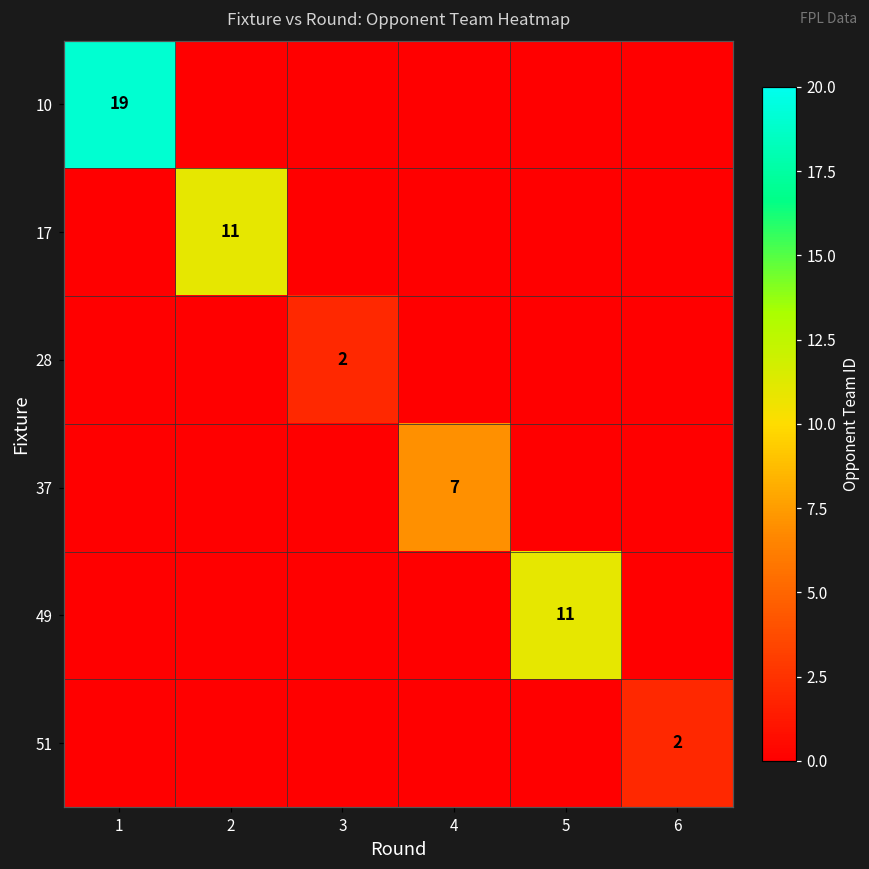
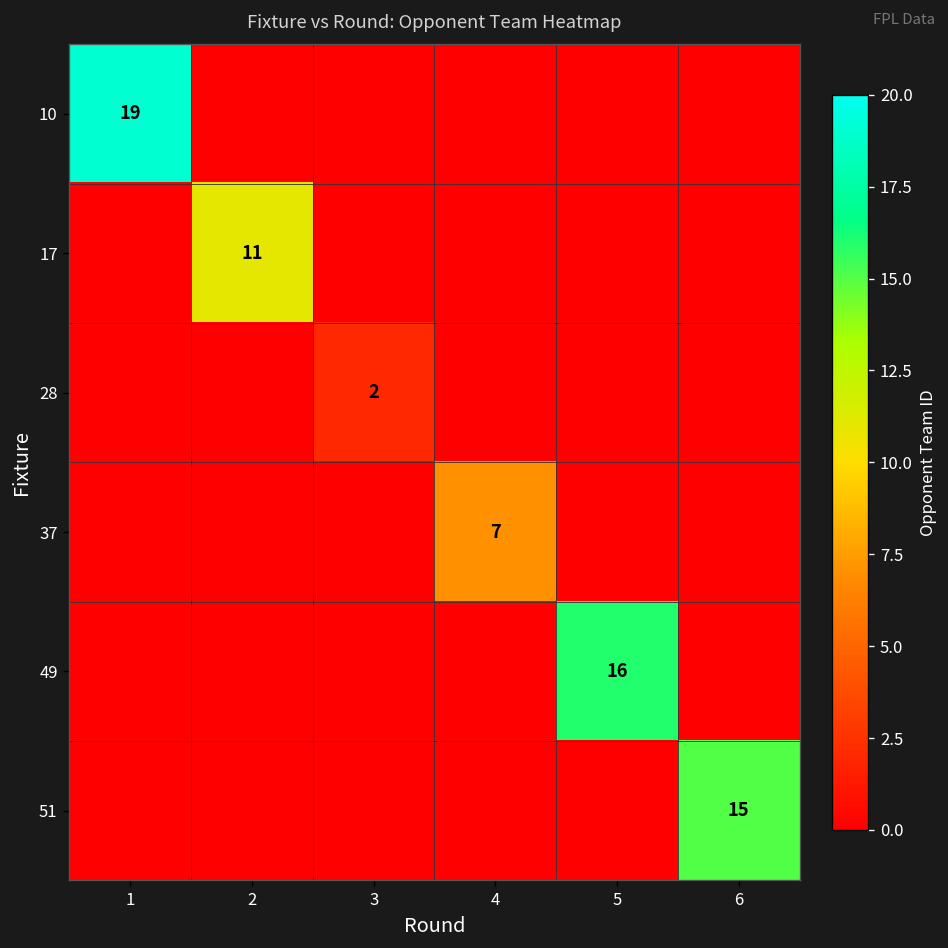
  {
    "10": {
      "1": 19
    },
    "17": {
      "2": 11
    },
    "28": {
      "3": 2
    },
    "37": {
      "4": 7
    },
    "49": {
-     "5": 11
+     "5": 16
    },
    "51": {
-     "6": 2
+     "6": 15
    }
  }
